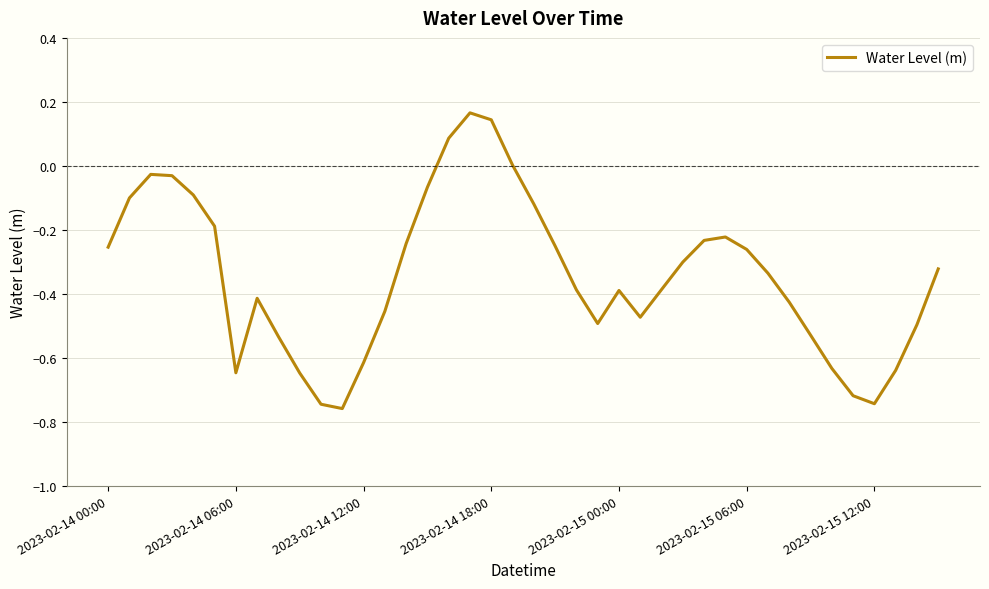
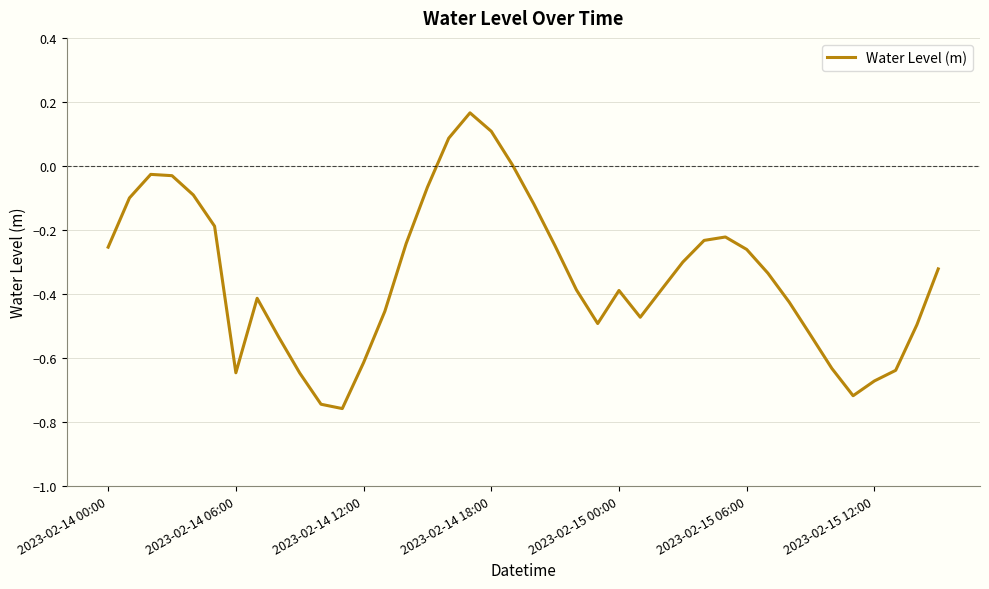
  {
    "2023-02-14 00:00": -0.25,
    "2023-02-14 06:00": -0.65,
    "2023-02-14 12:00": -0.61,
-   "2023-02-14 18:00": 0.14,
+   "2023-02-14 18:00": 0.11,
    "2023-02-15 00:00": -0.39,
    "2023-02-15 06:00": -0.26,
-   "2023-02-15 12:00": -0.74
+   "2023-02-15 12:00": -0.67
  }
